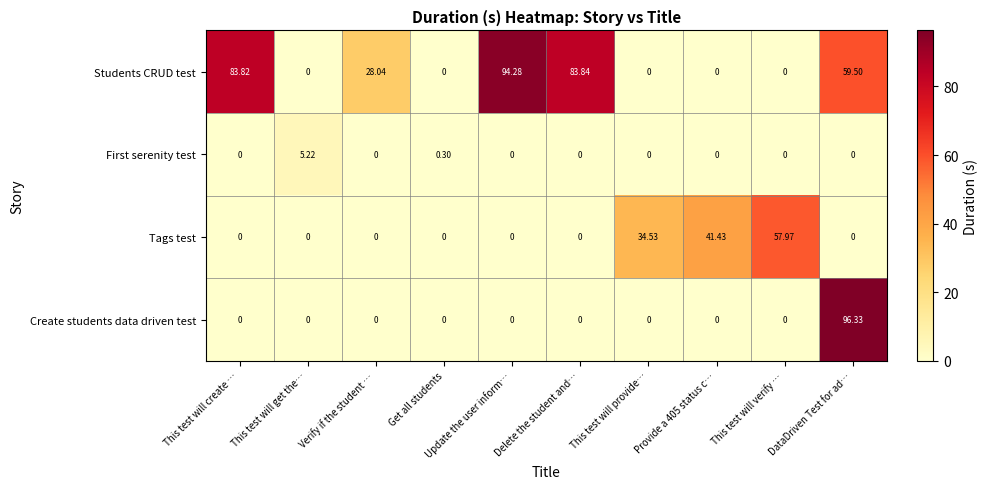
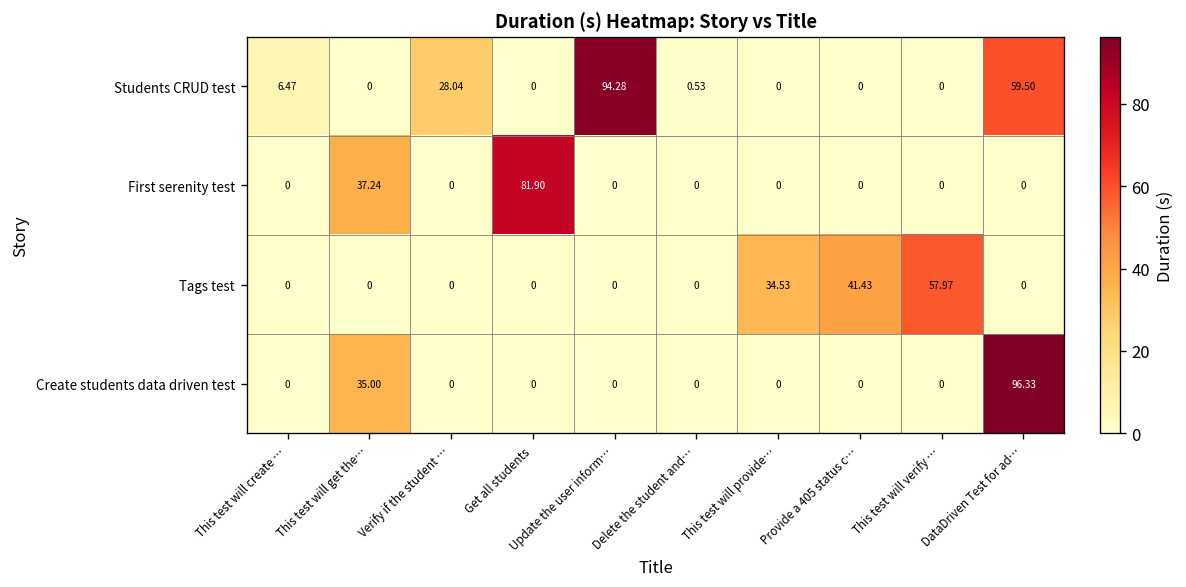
  {
    "Students CRUD test": {
-     "This test will create …": 83.82,
+     "This test will create …": 6.47,
      "This test will get the…": 0,
      "Verify if the student …": 28.04,
      "Get all students": 0,
      "Update the user inform…": 94.28,
-     "Delete the student and…": 83.84,
+     "Delete the student and…": 0.53,
      "This test will provide…": 0,
      "Provide a 405 status c…": 0,
      "This test will verify …": 0,
      "DataDriven Test for ad…": 59.50
    },
    "First serenity test": {
      "This test will create …": 0,
-     "This test will get the…": 5.22,
+     "This test will get the…": 37.24,
      "Verify if the student …": 0,
-     "Get all students": 0.30,
+     "Get all students": 81.90,
      "Update the user inform…": 0,
      "Delete the student and…": 0,
      "This test will provide…": 0,
      "Provide a 405 status c…": 0,
      "This test will verify …": 0,
      "DataDriven Test for ad…": 0
    },
    "Tags test": {
      "This test will create …": 0,
      "This test will get the…": 0,
      "Verify if the student …": 0,
      "Get all students": 0,
      "Update the user inform…": 0,
      "Delete the student and…": 0,
      "This test will provide…": 34.53,
      "Provide a 405 status c…": 41.43,
      "This test will verify …": 57.97,
      "DataDriven Test for ad…": 0
    },
    "Create students data driven test": {
      "This test will create …": 0,
-     "This test will get the…": 0,
+     "This test will get the…": 35.00,
      "Verify if the student …": 0,
      "Get all students": 0,
      "Update the user inform…": 0,
      "Delete the student and…": 0,
      "This test will provide…": 0,
      "Provide a 405 status c…": 0,
      "This test will verify …": 0,
      "DataDriven Test for ad…": 96.33
    }
  }
